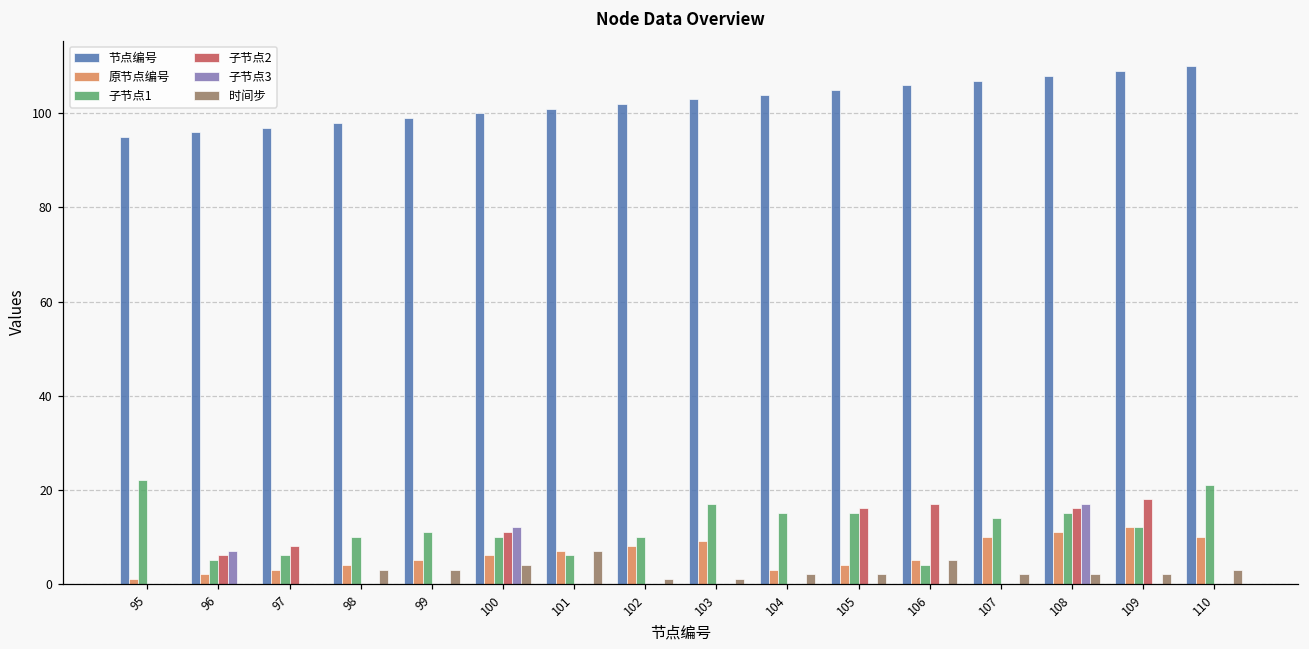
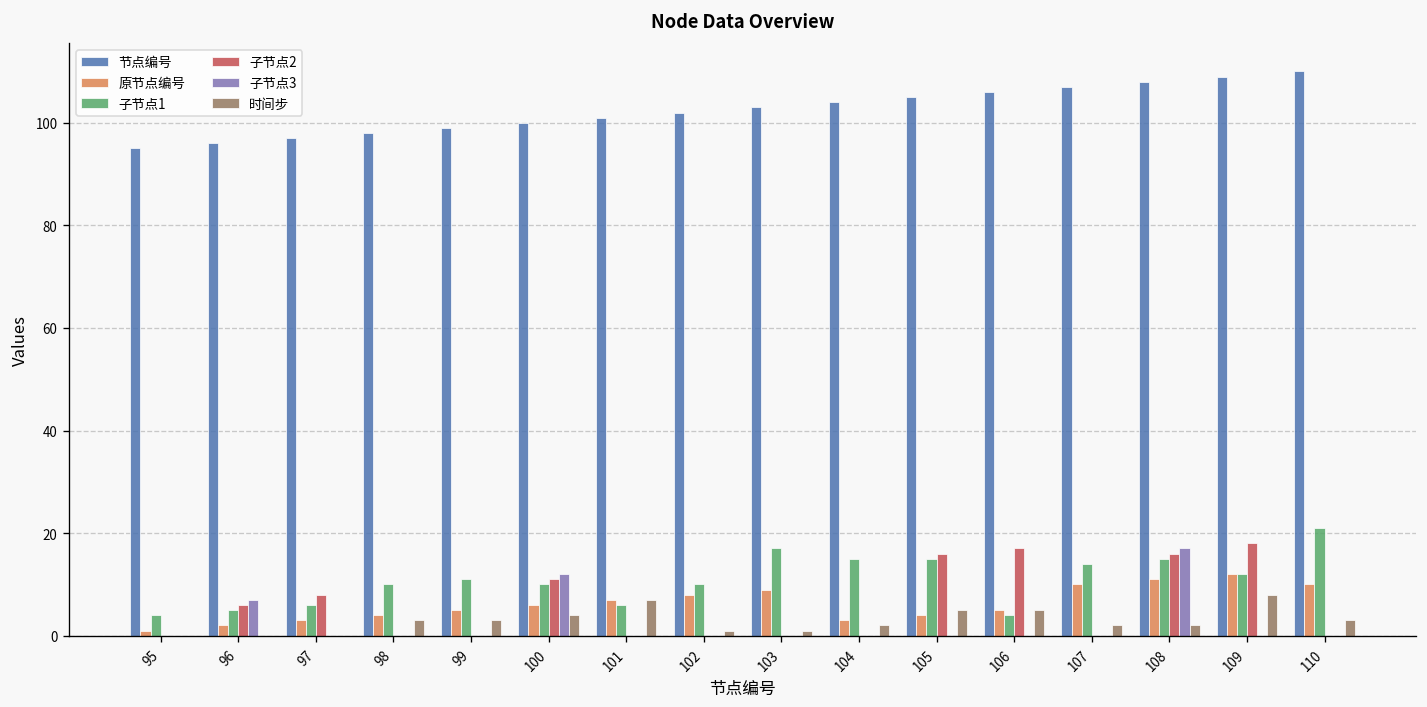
  {
    "子节点1": {
-     "95": 22,
+     "95": 4,
      "96": 5,
      "97": 6,
      "98": 10,
      "99": 11,
      "100": 10,
      "101": 6,
      "102": 10,
      "103": 17,
      "104": 15,
      "105": 15,
      "106": 4,
      "107": 14,
      "108": 15,
      "109": 12,
      "110": 21
    },
    "时间步": {
      "95": 0,
      "96": 0,
      "97": 0,
      "98": 3,
      "99": 3,
      "100": 4,
      "101": 7,
      "102": 1,
      "103": 1,
      "104": 2,
-     "105": 2,
+     "105": 5,
      "106": 5,
      "107": 2,
      "108": 2,
-     "109": 2,
+     "109": 8,
      "110": 3
    }
  }
